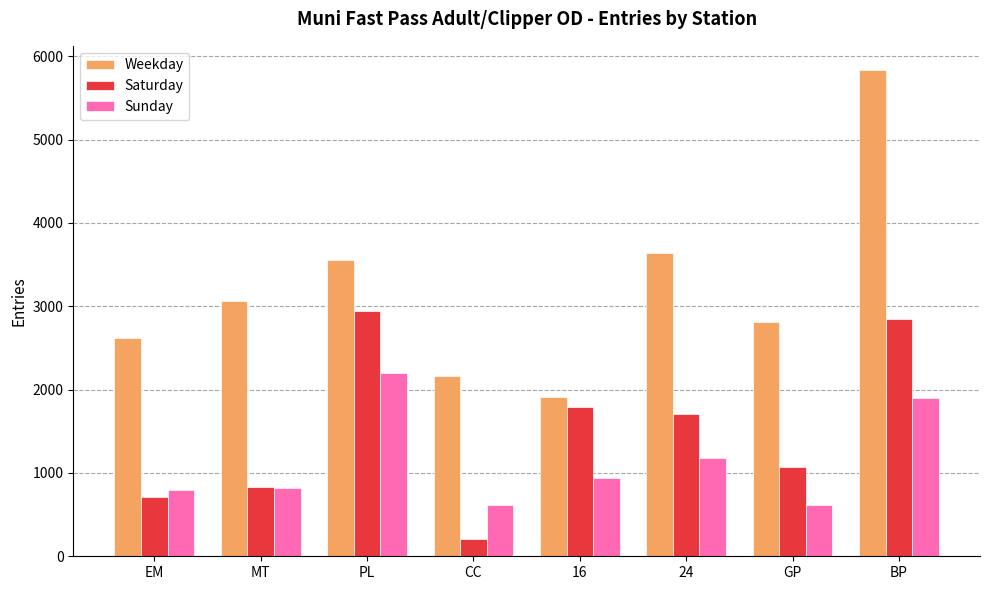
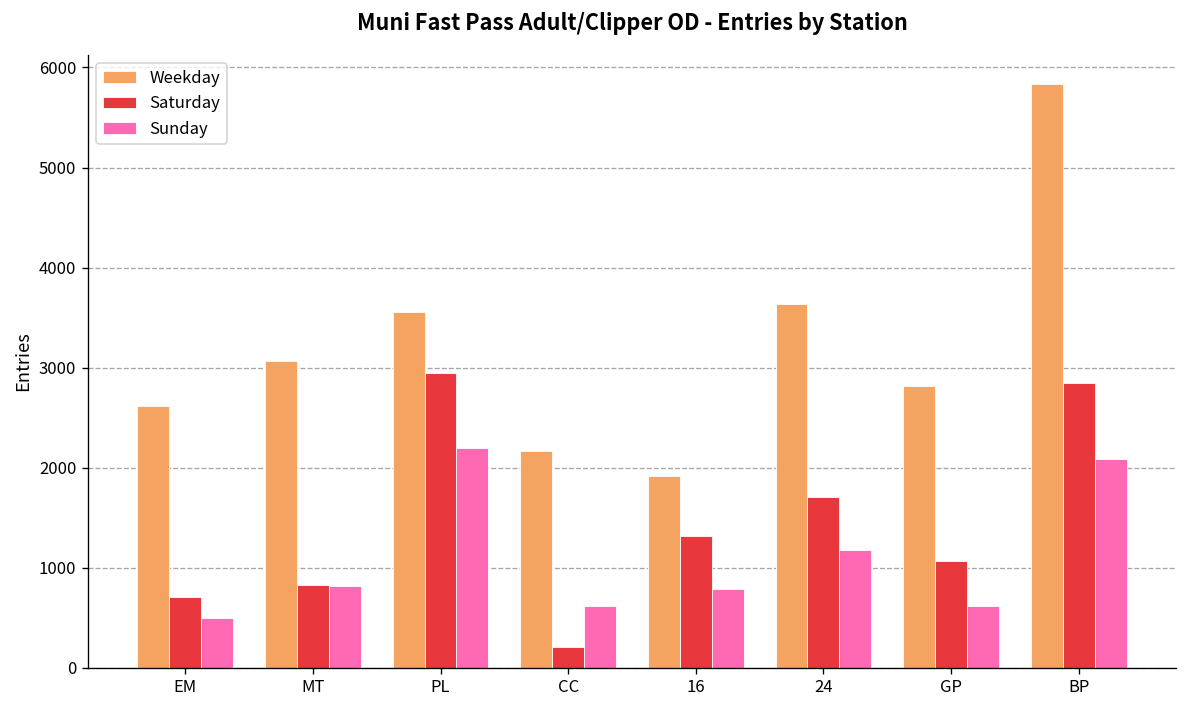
  {
    "Weekday": {
      "EM": 2600,
      "MT": 3100,
      "PL": 3600,
      "CC": 2200,
      "16": 1900,
      "24": 3600,
      "GP": 2800,
      "BP": 5800
    },
    "Saturday": {
      "EM": 700,
      "MT": 800,
      "PL": 2900,
      "CC": 200,
-     "16": 1800,
+     "16": 1300,
      "24": 1700,
      "GP": 1100,
      "BP": 2800
    },
    "Sunday": {
-     "EM": 800,
+     "EM": 500,
      "MT": 800,
      "PL": 2200,
      "CC": 600,
-     "16": 900,
+     "16": 800,
      "24": 1200,
      "GP": 600,
-     "BP": 1900
+     "BP": 2100
    }
  }
